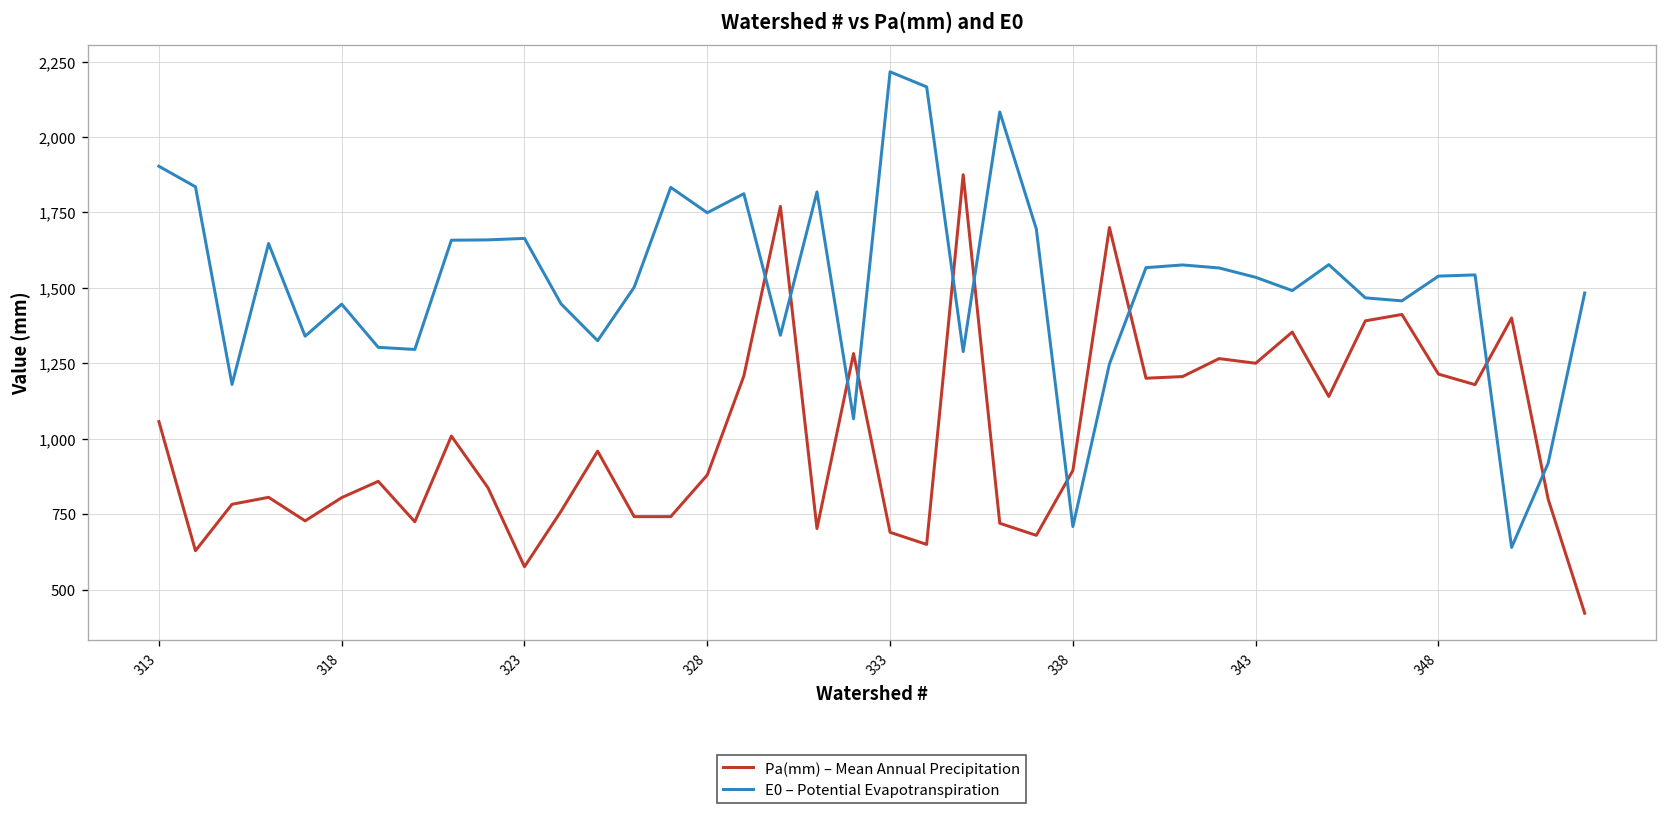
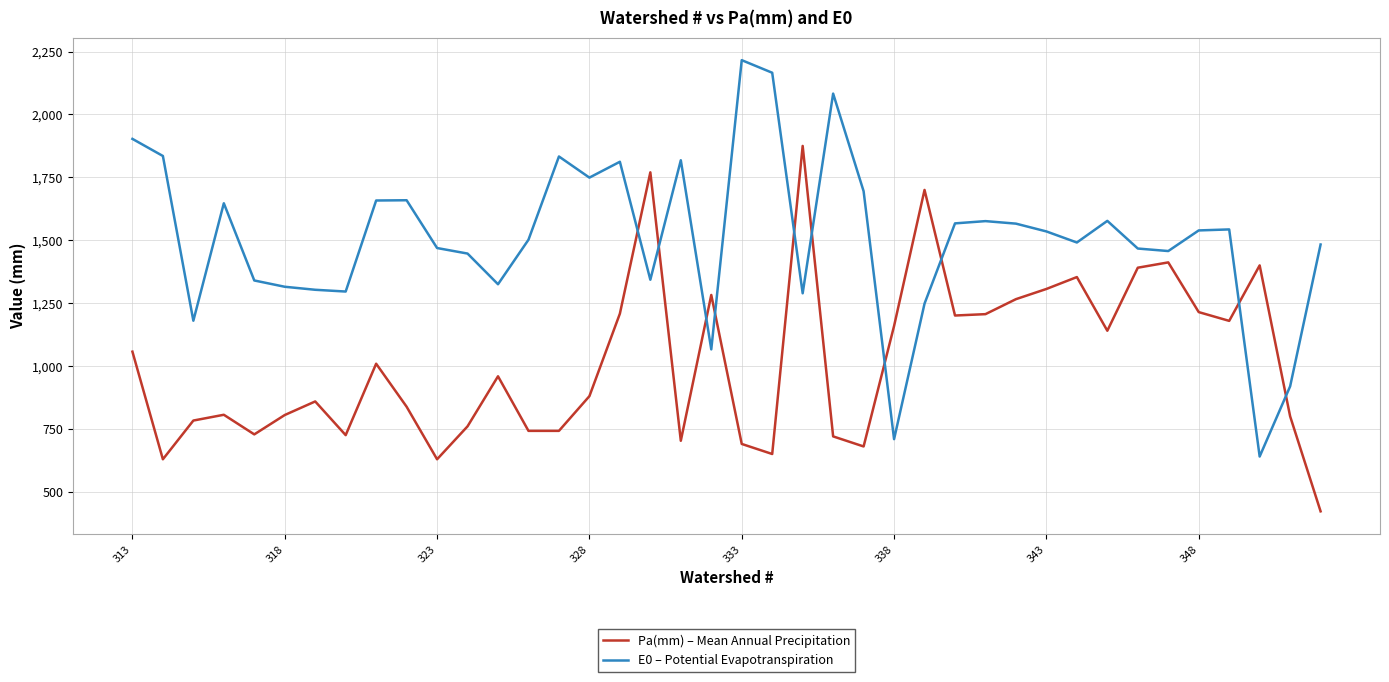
  {
    "Pa(mm) – Mean Annual Precipitation": {
      "313": "1,060",
      "318": "810",
-     "323": "580",
+     "323": "630",
      "328": "880",
      "333": "690",
-     "338": "900",
-     "343": "1,250",
+     "338": "1,160",
+     "343": "1,310",
      "348": "1,210"
    },
    "E0 – Potential Evapotranspiration": {
      "313": "1,900",
-     "318": "1,450",
-     "323": "1,660",
+     "318": "1,320",
+     "323": "1,470",
      "328": "1,750",
      "333": "2,220",
      "338": "710",
      "343": "1,540",
      "348": "1,540"
    }
  }
